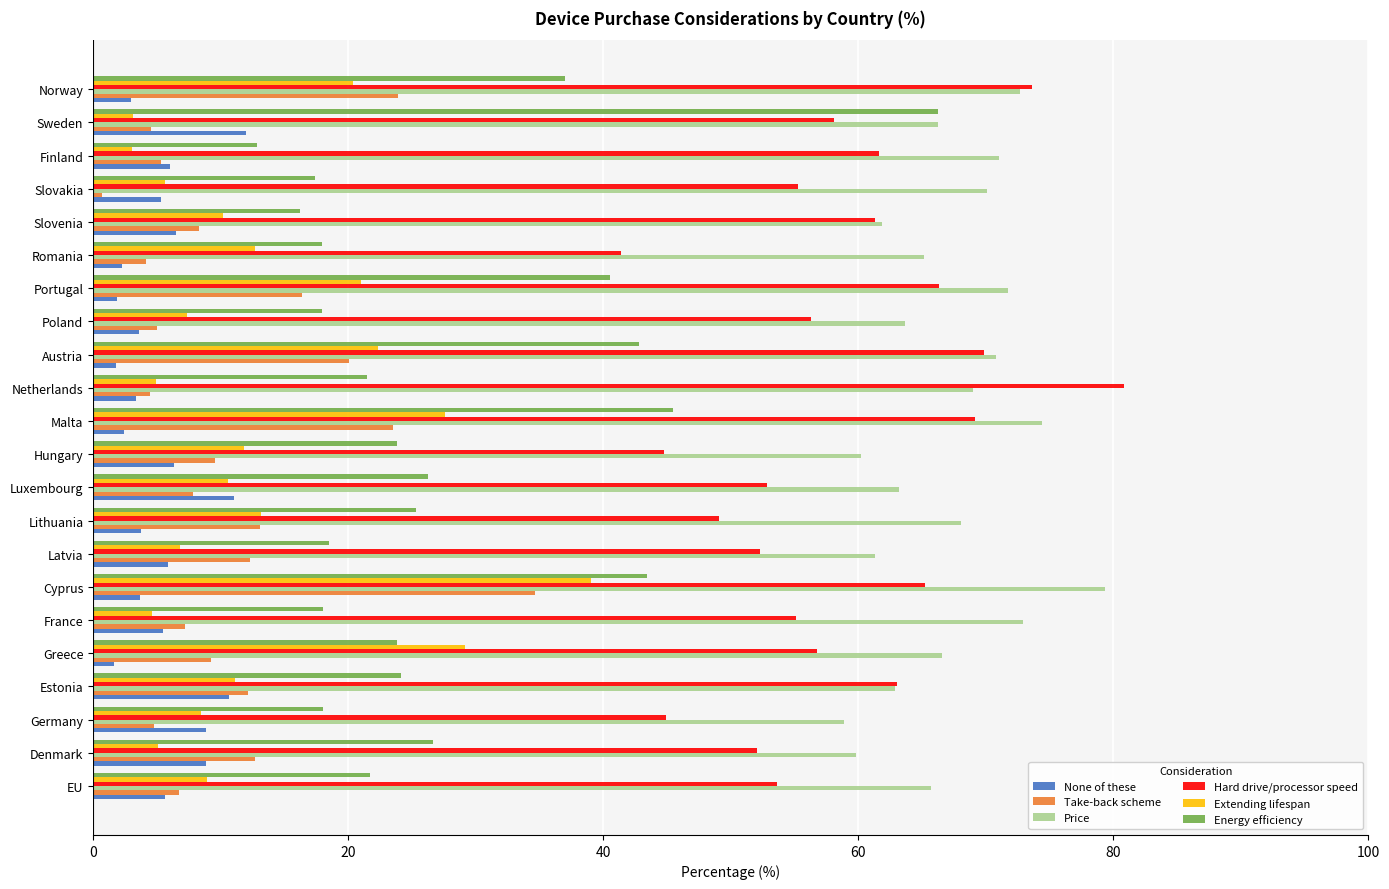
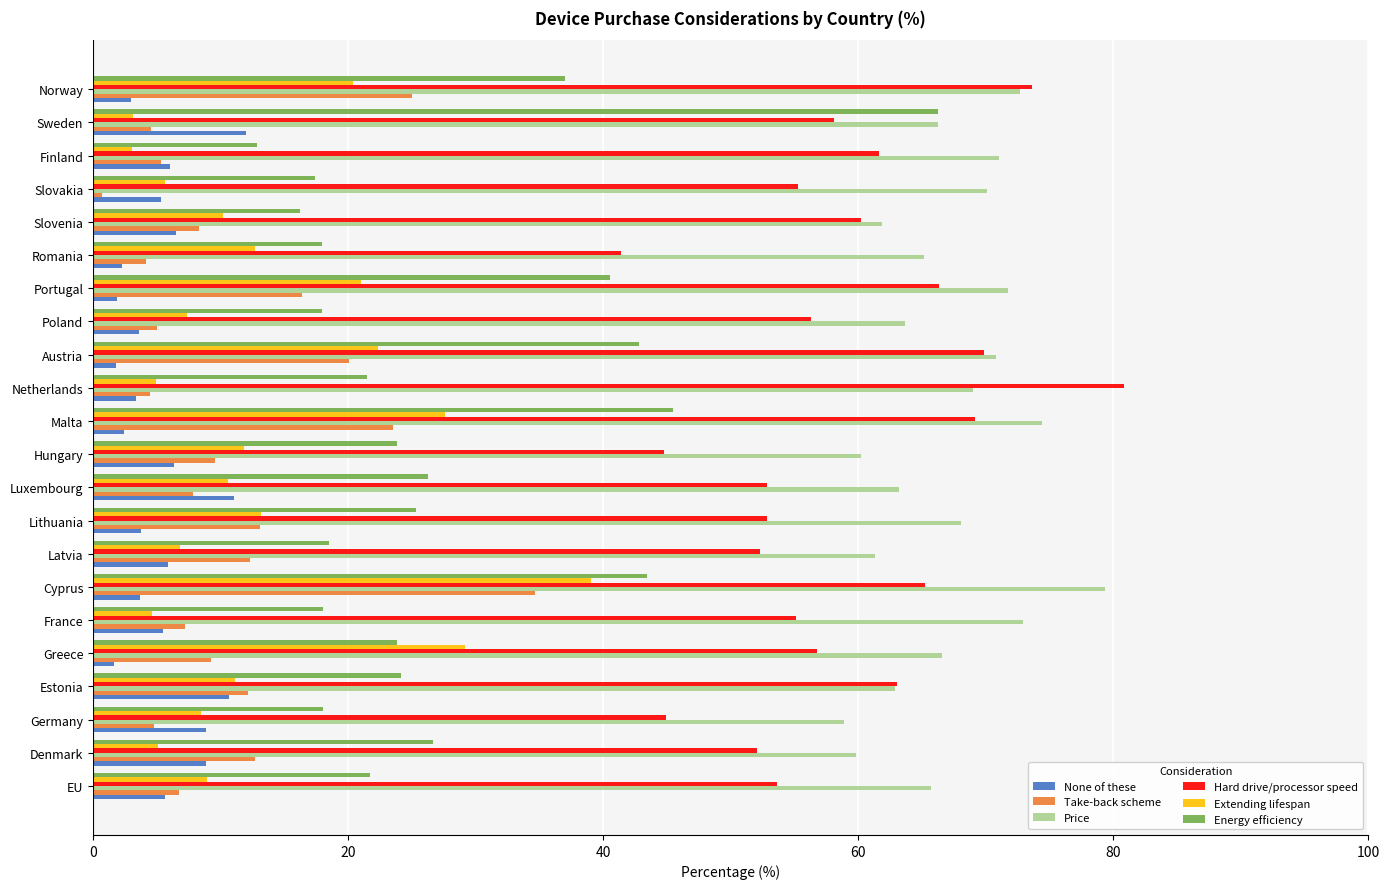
  {
    "None of these": {
      "Norway": 3.0,
      "Sweden": 12.0,
      "Finland": 6.0,
      "Slovakia": 5.3,
      "Slovenia": 6.5,
      "Romania": 2.2,
      "Portugal": 1.9,
      "Poland": 3.6,
      "Austria": 1.8,
      "Netherlands": 3.4,
      "Malta": 2.4,
      "Hungary": 6.4,
      "Luxembourg": 11.0,
      "Lithuania": 3.8,
      "Latvia": 5.9,
      "Cyprus": 3.7,
      "France": 5.5,
      "Greece": 1.6,
      "Estonia": 10.7,
      "Germany": 8.8,
      "Denmark": 8.8,
      "EU": 5.7
    },
    "Take-back scheme": {
-     "Norway": 23.9,
+     "Norway": 25.0,
      "Sweden": 4.5,
      "Finland": 5.4,
      "Slovakia": 0.7,
      "Slovenia": 8.3,
      "Romania": 4.1,
      "Portugal": 16.4,
      "Poland": 5.0,
      "Austria": 20.1,
      "Netherlands": 4.5,
      "Malta": 23.5,
      "Hungary": 9.5,
      "Luxembourg": 7.9,
      "Lithuania": 13.1,
      "Latvia": 12.3,
      "Cyprus": 34.7,
      "France": 7.2,
      "Greece": 9.2,
      "Estonia": 12.2,
      "Germany": 4.8,
      "Denmark": 12.7,
      "EU": 6.7
    },
    "Price": {
      "Norway": 72.7,
      "Sweden": 66.3,
      "Finland": 71.1,
      "Slovakia": 70.1,
      "Slovenia": 61.8,
      "Romania": 65.2,
      "Portugal": 71.7,
      "Poland": 63.7,
      "Austria": 70.8,
      "Netherlands": 69.0,
      "Malta": 74.4,
      "Hungary": 60.2,
      "Luxembourg": 63.2,
      "Lithuania": 68.1,
      "Latvia": 61.4,
      "Cyprus": 79.3,
      "France": 72.9,
      "Greece": 66.6,
      "Estonia": 62.9,
      "Germany": 58.9,
      "Denmark": 59.8,
      "EU": 65.7
    },
    "Hard drive/processor speed": {
      "Norway": 73.6,
      "Sweden": 58.1,
      "Finland": 61.6,
      "Slovakia": 55.3,
-     "Slovenia": 61.3,
+     "Slovenia": 60.2,
      "Romania": 41.4,
      "Portugal": 66.3,
      "Poland": 56.3,
      "Austria": 69.9,
      "Netherlands": 80.8,
      "Malta": 69.2,
      "Hungary": 44.7,
      "Luxembourg": 52.9,
-     "Lithuania": 49.1,
+     "Lithuania": 52.9,
      "Latvia": 52.3,
      "Cyprus": 65.2,
      "France": 55.1,
      "Greece": 56.8,
      "Estonia": 63.0,
      "Germany": 45.0,
      "Denmark": 52.1,
      "EU": 53.6
    },
    "Extending lifespan": {
      "Norway": 20.4,
      "Sweden": 3.1,
      "Finland": 3.1,
      "Slovakia": 5.7,
      "Slovenia": 10.2,
      "Romania": 12.7,
      "Portugal": 21.0,
      "Poland": 7.4,
      "Austria": 22.4,
      "Netherlands": 4.9,
      "Malta": 27.6,
      "Hungary": 11.8,
      "Luxembourg": 10.6,
      "Lithuania": 13.2,
      "Latvia": 6.8,
      "Cyprus": 39.0,
      "France": 4.6,
      "Greece": 29.2,
      "Estonia": 11.1,
      "Germany": 8.5,
      "Denmark": 5.1,
      "EU": 8.9
    },
    "Energy efficiency": {
      "Norway": 37.0,
      "Sweden": 66.3,
      "Finland": 12.9,
      "Slovakia": 17.4,
      "Slovenia": 16.2,
      "Romania": 18.0,
      "Portugal": 40.5,
      "Poland": 18.0,
      "Austria": 42.8,
      "Netherlands": 21.5,
      "Malta": 45.5,
      "Hungary": 23.8,
      "Luxembourg": 26.3,
      "Lithuania": 25.3,
      "Latvia": 18.5,
      "Cyprus": 43.5,
      "France": 18.0,
      "Greece": 23.8,
      "Estonia": 24.1,
      "Germany": 18.0,
      "Denmark": 26.6,
      "EU": 21.7
    }
  }
